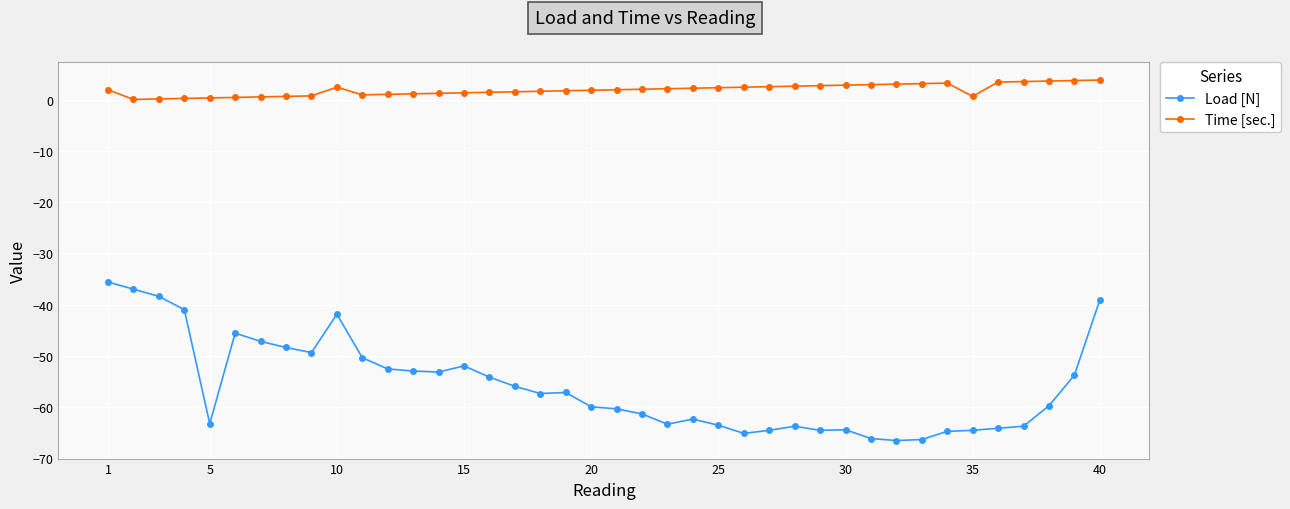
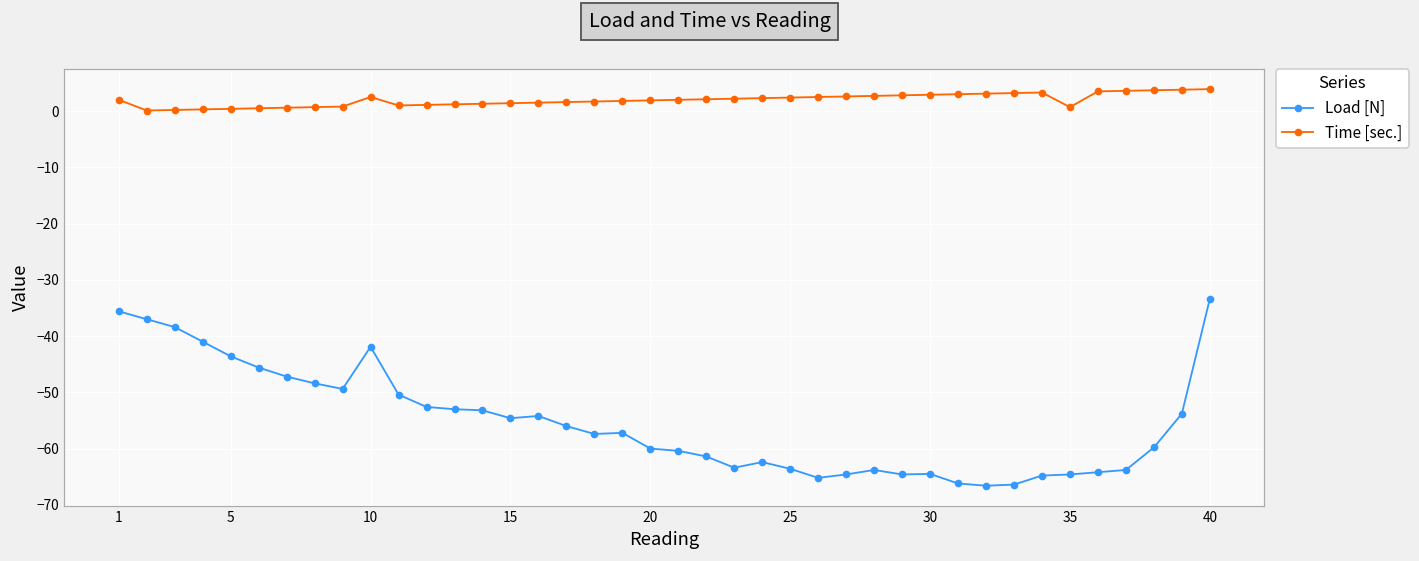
  {
    "Load [N]": {
      "1": -36,
-     "5": -63,
+     "5": -44,
      "10": -42,
-     "15": -52,
+     "15": -55,
      "20": -60,
      "25": -64,
      "30": -65,
      "35": -65,
-     "40": -39
+     "40": -33
    },
    "Time [sec.]": {
      "1": 2,
      "5": 0,
      "10": 3,
      "15": 1,
      "20": 2,
      "25": 2,
      "30": 3,
      "35": 1,
      "40": 4
    }
  }
